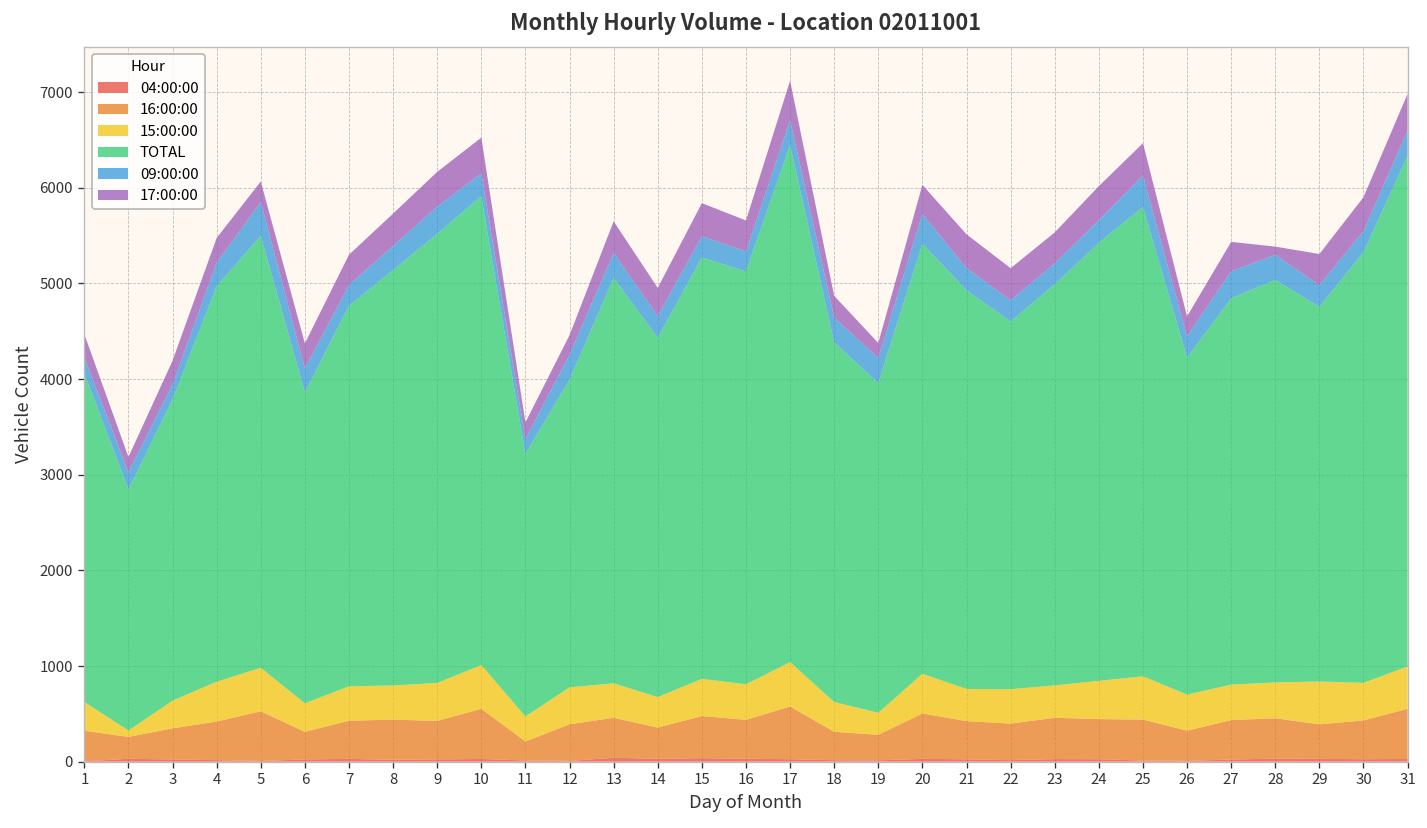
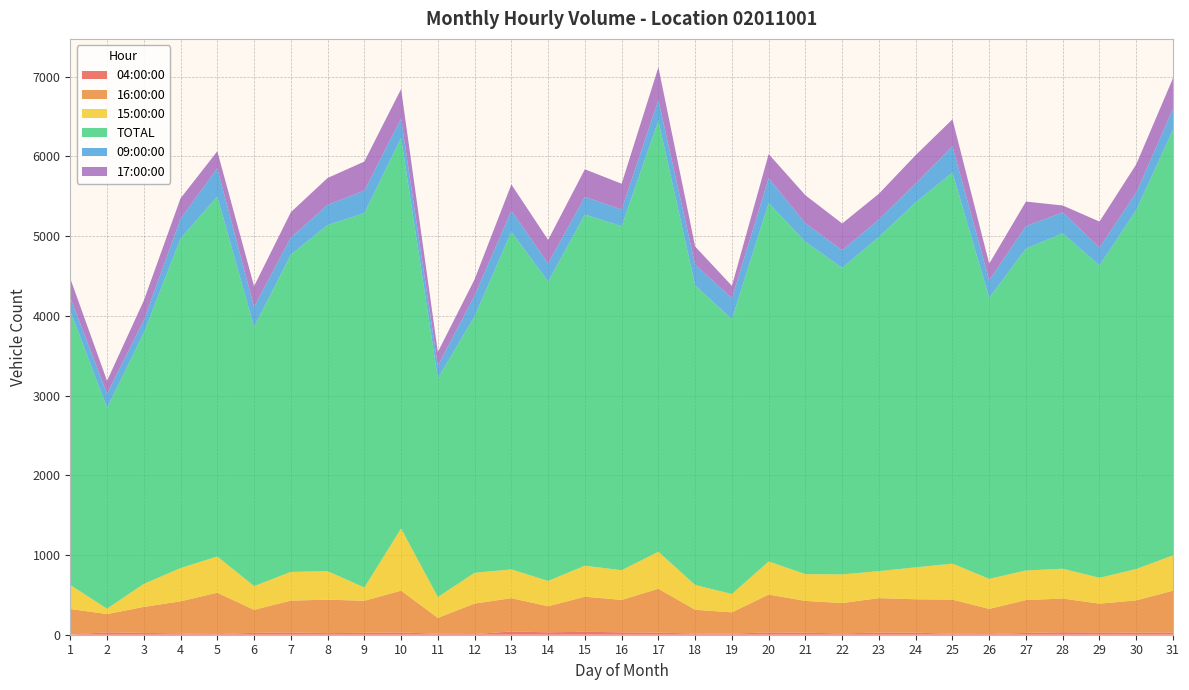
  {
    "15:00:00": {
      "1": 300,
      "2": 100,
      "3": 300,
      "4": 400,
      "5": 500,
      "6": 300,
      "7": 400,
      "8": 400,
-     "9": 400,
-     "10": 500,
+     "9": 200,
+     "10": 800,
      "11": 300,
      "12": 400,
      "13": 400,
      "14": 300,
      "15": 400,
      "16": 400,
      "17": 500,
      "18": 300,
      "19": 200,
      "20": 400,
      "21": 300,
      "22": 400,
      "23": 300,
      "24": 400,
      "25": 500,
      "26": 400,
      "27": 400,
      "28": 400,
-     "29": 400,
+     "29": 300,
      "30": 400,
      "31": 400
    },
    "TOTAL": {
      "1": 3400,
      "2": 2500,
      "3": 3100,
      "4": 4100,
      "5": 4500,
      "6": 3300,
      "7": 4000,
      "8": 4300,
      "9": 4700,
      "10": 4900,
      "11": 2700,
      "12": 3200,
      "13": 4200,
      "14": 3800,
      "15": 4400,
      "16": 4300,
      "17": 5400,
      "18": 3800,
      "19": 3400,
      "20": 4500,
      "21": 4200,
      "22": 3800,
      "23": 4200,
      "24": 4600,
      "25": 4900,
      "26": 3500,
      "27": 4000,
      "28": 4200,
      "29": 3900,
      "30": 4500,
      "31": 5300
    },
    "09:00:00": {
      "1": 200,
      "2": 200,
      "3": 200,
      "4": 200,
      "5": 400,
      "6": 300,
      "7": 200,
      "8": 300,
      "9": 300,
      "10": 200,
      "11": 200,
      "12": 300,
      "13": 300,
      "14": 200,
      "15": 200,
      "16": 200,
      "17": 300,
      "18": 300,
      "19": 300,
      "20": 300,
      "21": 200,
      "22": 200,
      "23": 200,
      "24": 200,
      "25": 300,
      "26": 200,
      "27": 300,
      "28": 300,
      "29": 200,
      "30": 200,
      "31": 300
    },
    "17:00:00": {
      "1": 200,
      "2": 200,
      "3": 200,
      "4": 300,
      "5": 200,
      "6": 300,
      "7": 300,
      "8": 300,
      "9": 400,
      "10": 400,
      "11": 200,
      "12": 200,
      "13": 300,
      "14": 300,
      "15": 300,
      "16": 300,
      "17": 400,
      "18": 200,
      "19": 200,
      "20": 300,
      "21": 400,
      "22": 300,
      "23": 300,
      "24": 400,
      "25": 300,
      "26": 200,
      "27": 300,
      "28": 100,
      "29": 300,
      "30": 400,
      "31": 400
    }
  }
